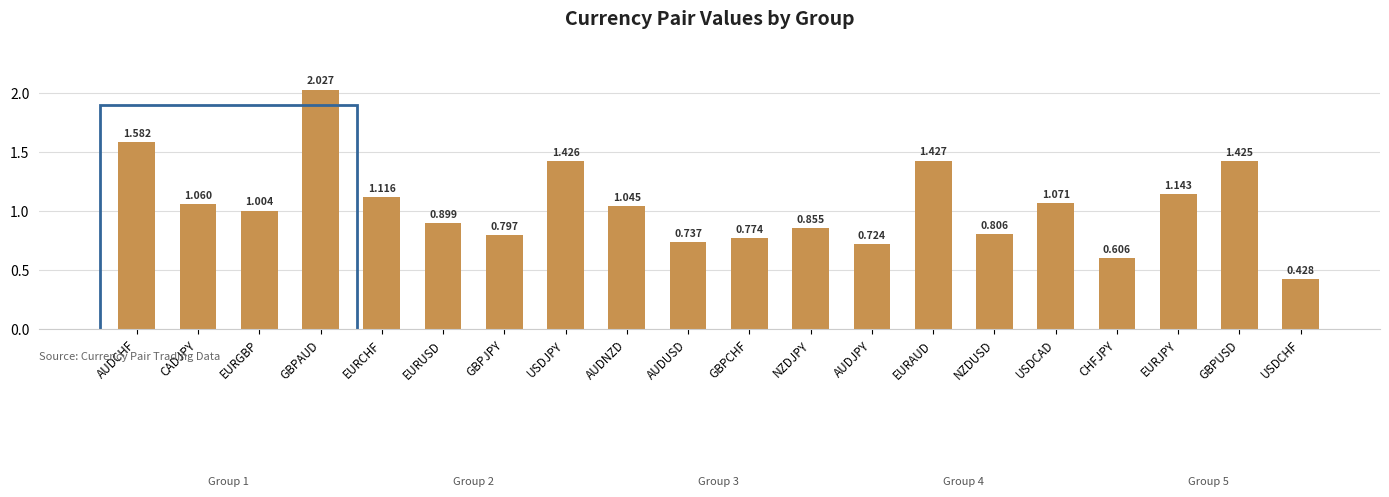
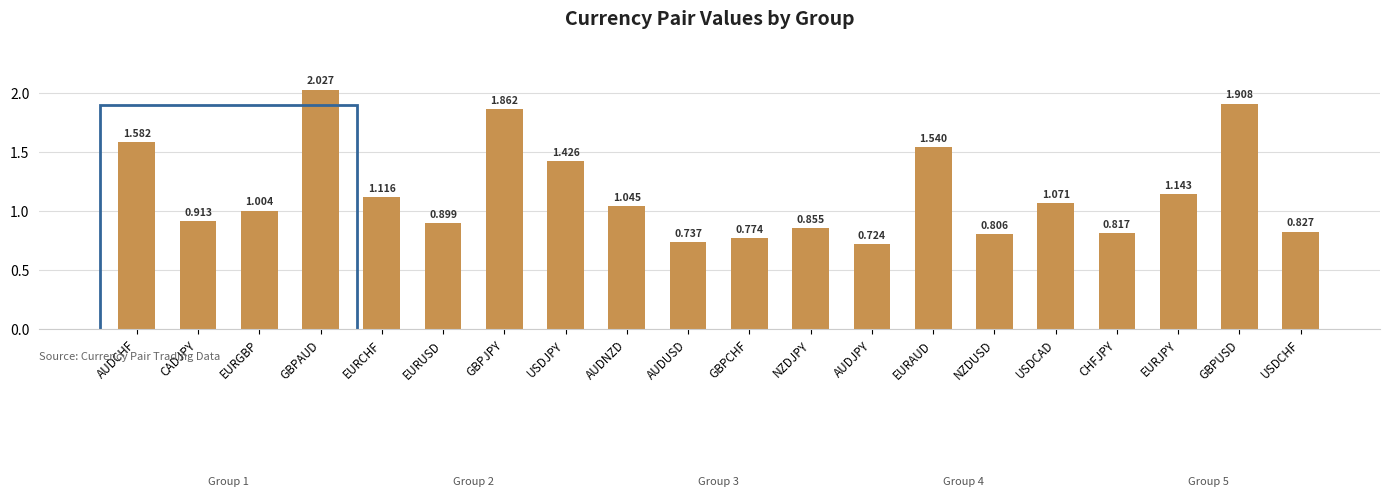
  {
    "AUDCHF": 1.582,
-   "CADJPY": 1.060,
+   "CADJPY": 0.913,
    "EURGBP": 1.004,
    "GBPAUD": 2.027,
    "EURCHF": 1.116,
    "EURUSD": 0.899,
-   "GBPJPY": 0.797,
+   "GBPJPY": 1.862,
    "USDJPY": 1.426,
    "AUDNZD": 1.045,
    "AUDUSD": 0.737,
    "GBPCHF": 0.774,
    "NZDJPY": 0.855,
    "AUDJPY": 0.724,
-   "EURAUD": 1.427,
+   "EURAUD": 1.540,
    "NZDUSD": 0.806,
    "USDCAD": 1.071,
-   "CHFJPY": 0.606,
+   "CHFJPY": 0.817,
    "EURJPY": 1.143,
-   "GBPUSD": 1.425,
-   "USDCHF": 0.428
+   "GBPUSD": 1.908,
+   "USDCHF": 0.827
  }
